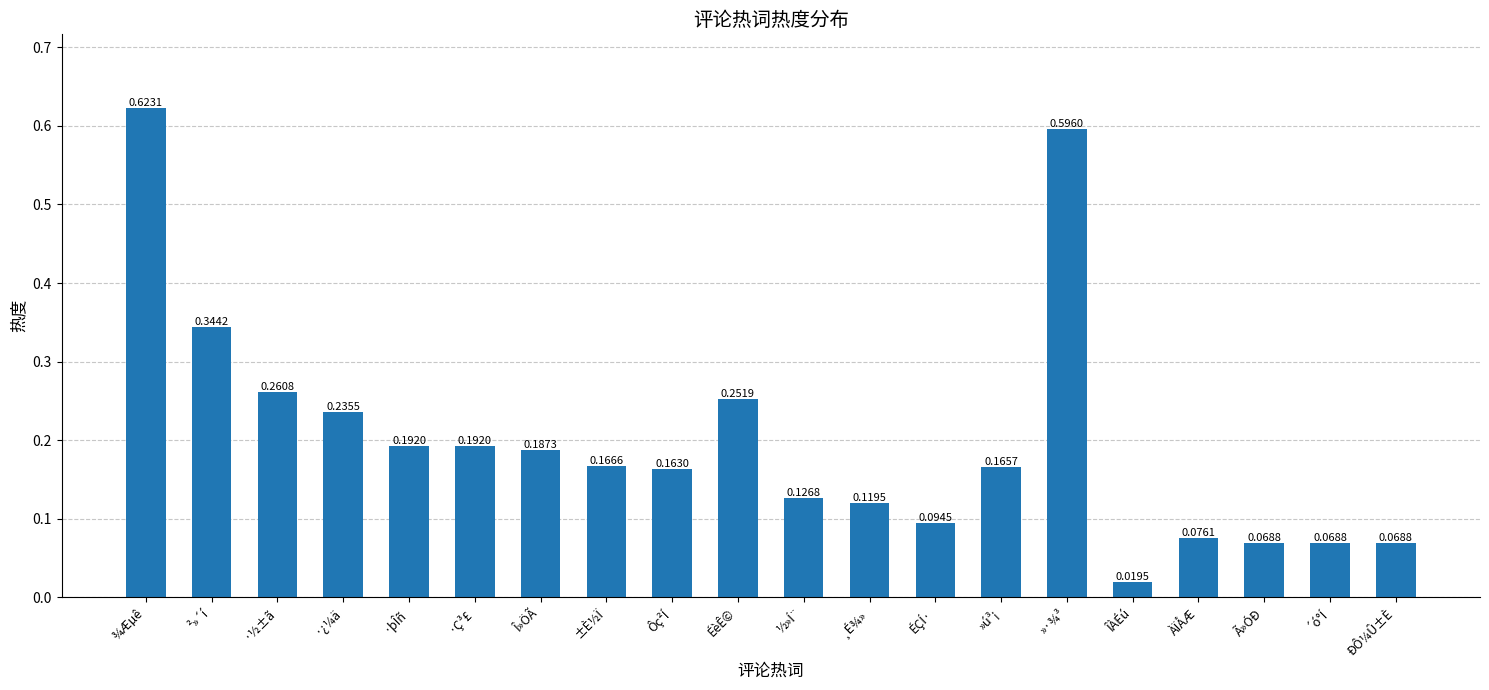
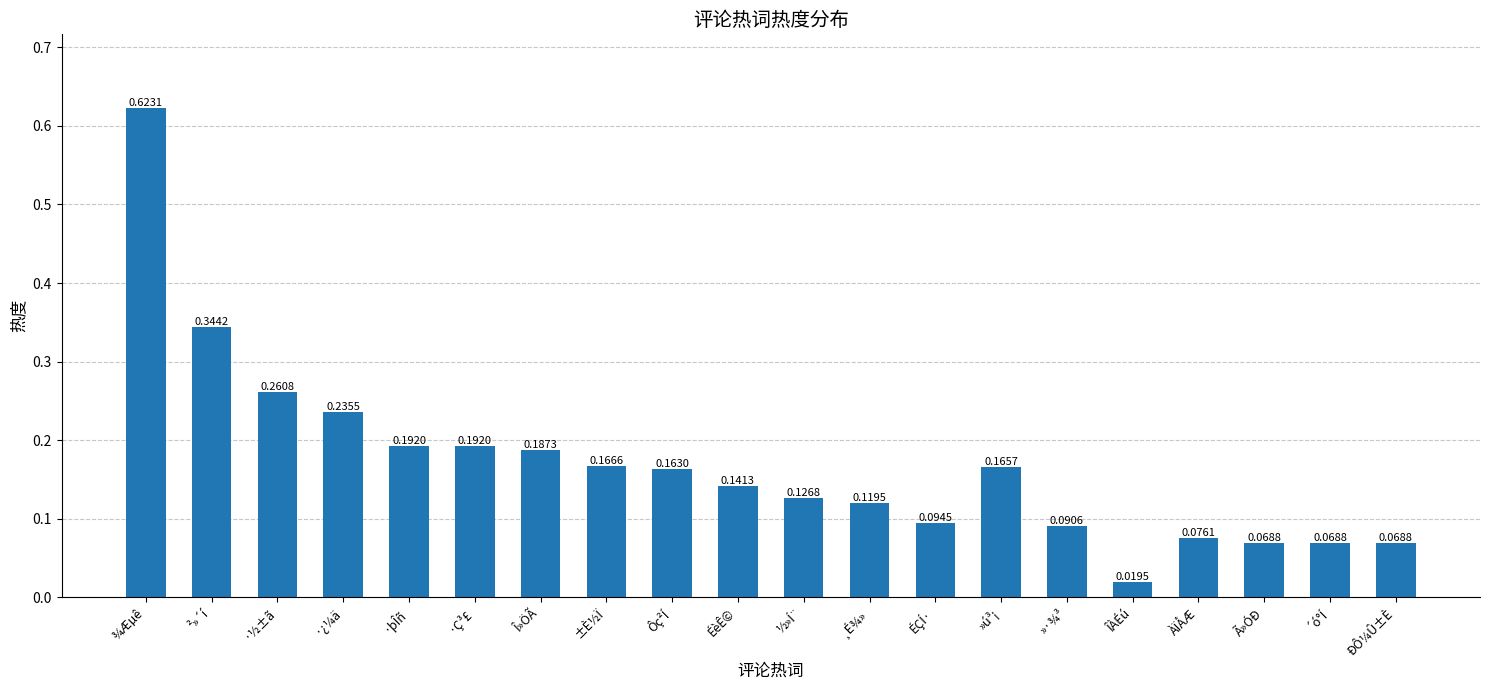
  {
    "¾Æµê": 0.6231,
    "²»´í": 0.3442,
    "·½±ã": 0.2608,
    "·¿¼ä": 0.2355,
    "·þÎñ": 0.1920,
    "·Ç³£": 0.1920,
    "Î»ÖÃ": 0.1873,
    "±È½Ï": 0.1666,
    "Ôç²Í": 0.1630,
-   "ÉèÊ©": 0.2519,
+   "ÉèÊ©": 0.1413,
    "½»Í¨": 0.1268,
    "¸É¾»": 0.1195,
    "ÉÇÍ·": 0.0945,
    "»ú³¡": 0.1657,
-   "»·¾³": 0.5960,
+   "»·¾³": 0.0906,
    "ÎÀÉú": 0.0195,
    "ÀÏÅÆ": 0.0761,
    "Ã»ÓÐ": 0.0688,
    "´ó°Í": 0.0688,
    "ÐÔ¼Û±È": 0.0688
  }
